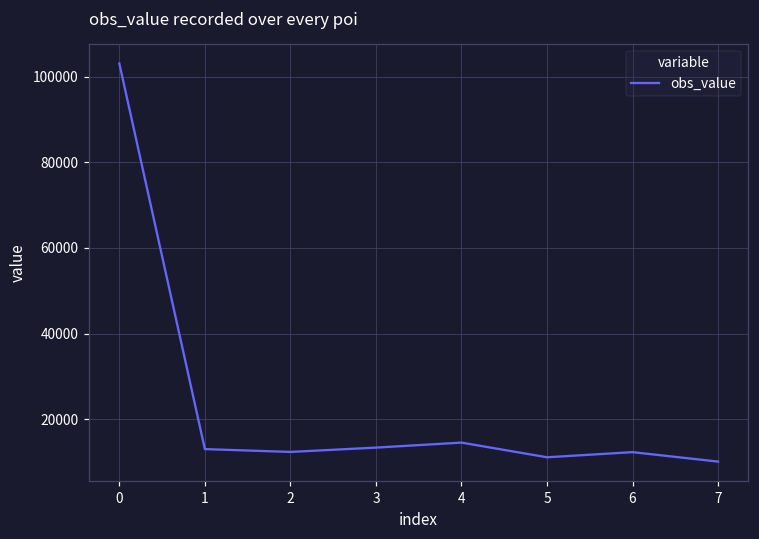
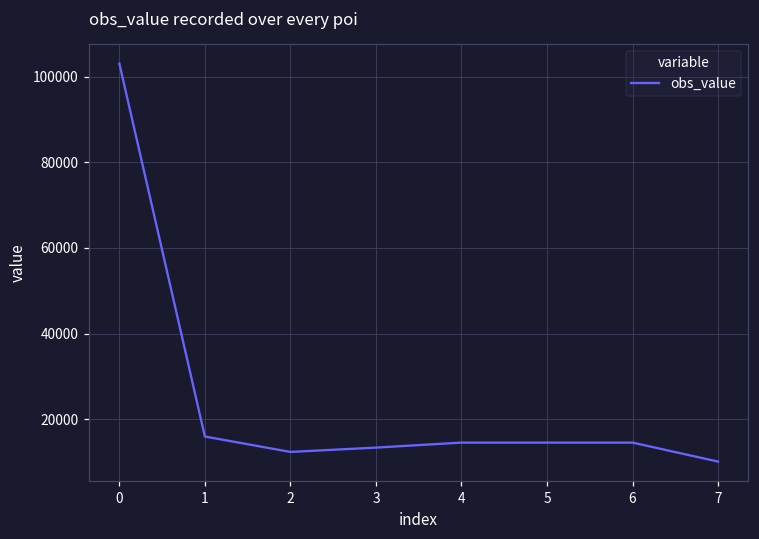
  {
    "0": 103000,
-   "1": 13000,
+   "1": 16000,
    "2": 12000,
    "3": 13000,
    "4": 15000,
-   "5": 11000,
-   "6": 12000,
+   "5": 15000,
+   "6": 15000,
    "7": 10000
  }
